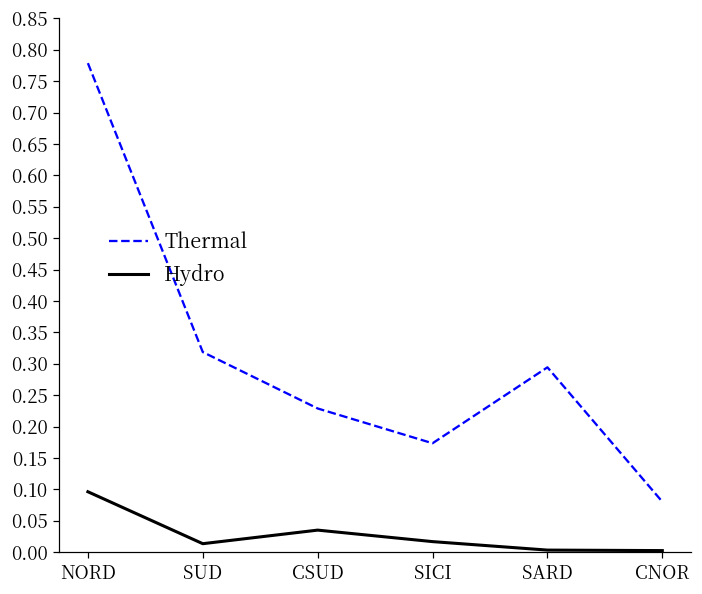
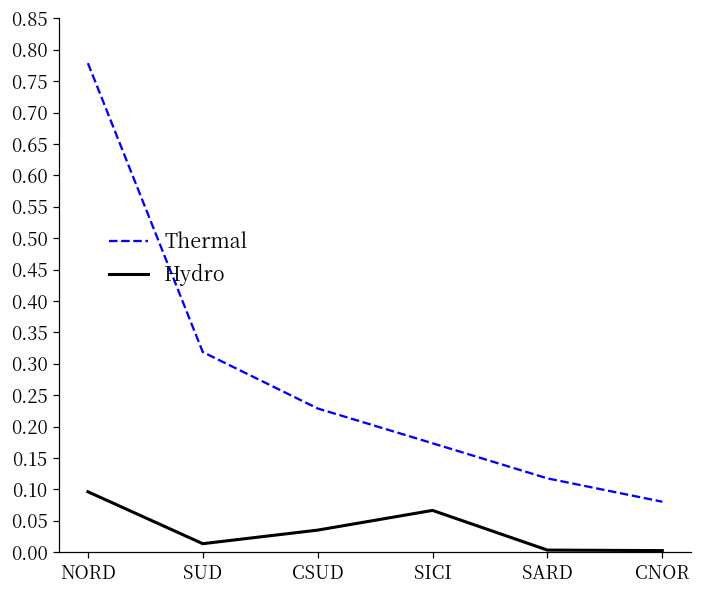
  {
    "Thermal": {
      "NORD": 0.78,
      "SUD": 0.32,
      "CSUD": 0.23,
      "SICI": 0.17,
-     "SARD": 0.29,
+     "SARD": 0.12,
      "CNOR": 0.08
    },
    "Hydro": {
      "NORD": 0.10,
      "SUD": 0.01,
      "CSUD": 0.04,
-     "SICI": 0.02,
+     "SICI": 0.07,
      "SARD": 0.00,
      "CNOR": 0.00
    }
  }
